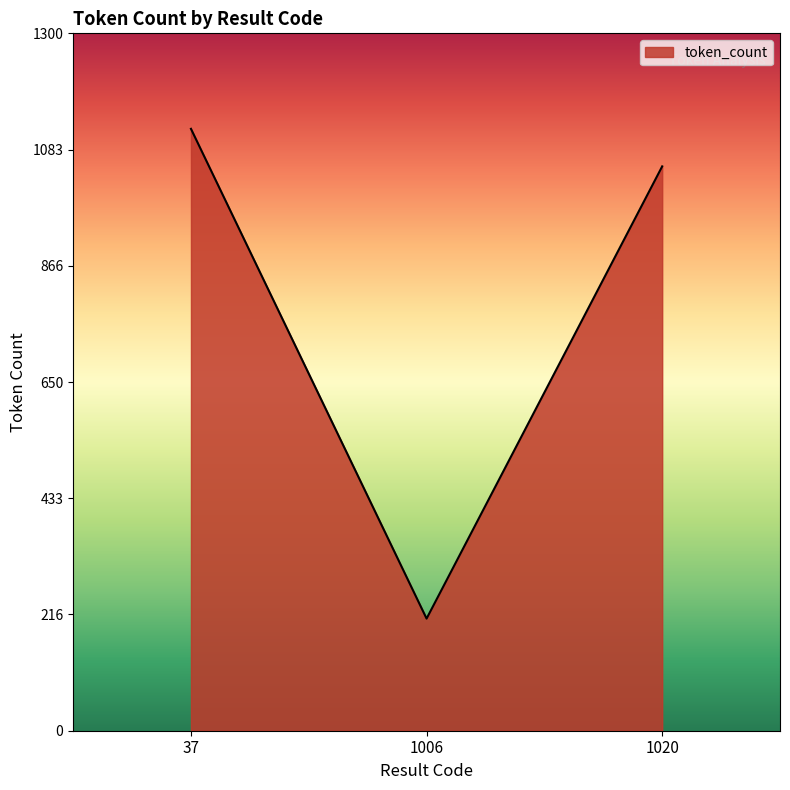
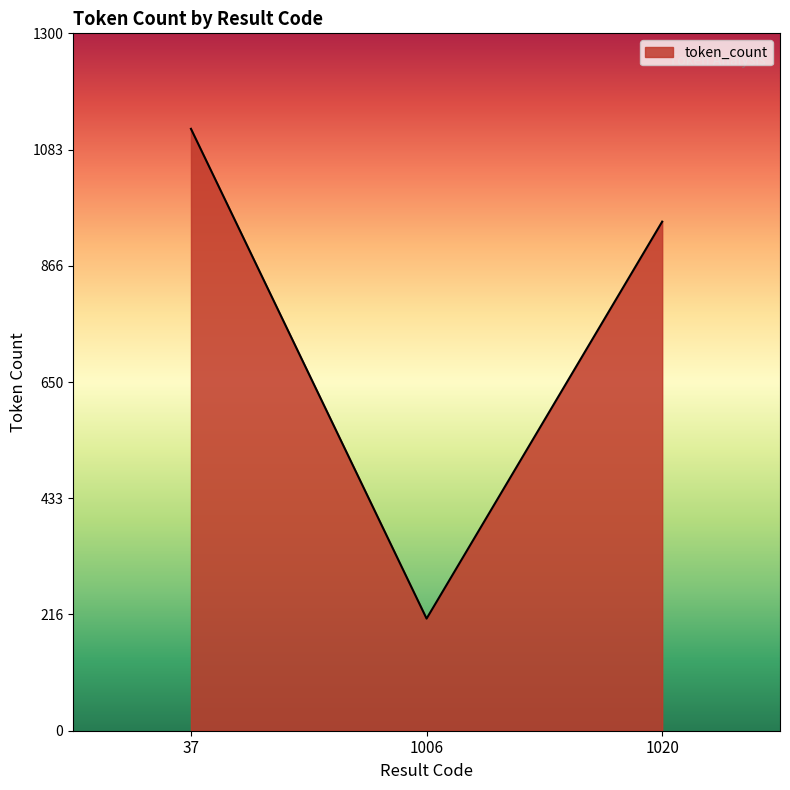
  {
    "37": 1120,
    "1006": 210,
-   "1020": 1050
+   "1020": 950
  }
